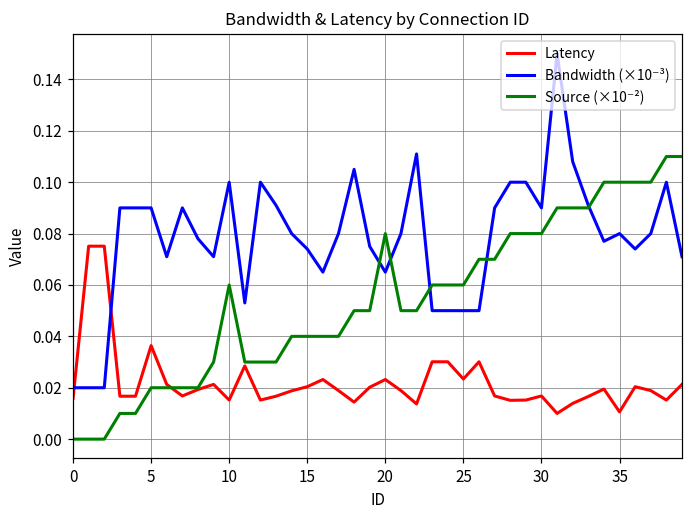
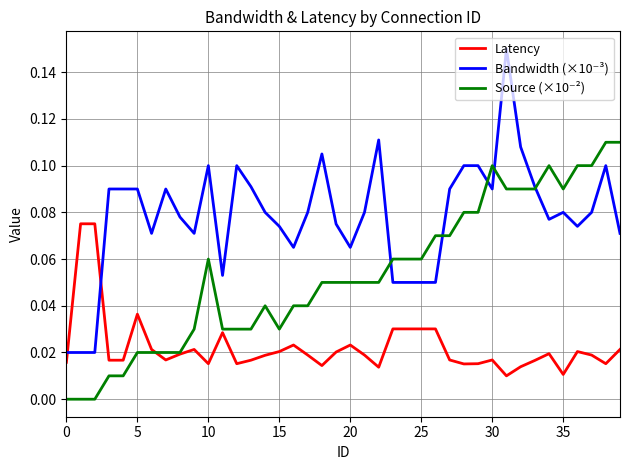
  {
    "Latency": {
      "0": 0.016,
      "5": 0.036,
      "10": 0.015,
      "15": 0.020,
      "20": 0.023,
-     "25": 0.023,
+     "25": 0.030,
      "30": 0.017,
      "35": 0.011
    },
    "Bandwidth (×10⁻³)": {
      "0": 0.020,
      "5": 0.090,
      "10": 0.100,
      "15": 0.074,
      "20": 0.065,
      "25": 0.050,
      "30": 0.090,
      "35": 0.080
    },
    "Source (×10⁻²)": {
      "0": 0.000,
      "5": 0.020,
      "10": 0.060,
-     "15": 0.040,
-     "20": 0.080,
+     "15": 0.030,
+     "20": 0.050,
      "25": 0.060,
-     "30": 0.080,
-     "35": 0.100
+     "30": 0.100,
+     "35": 0.090
    }
  }
